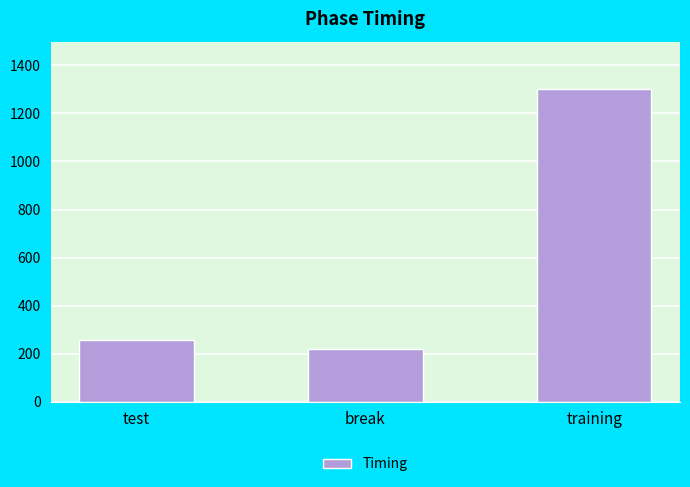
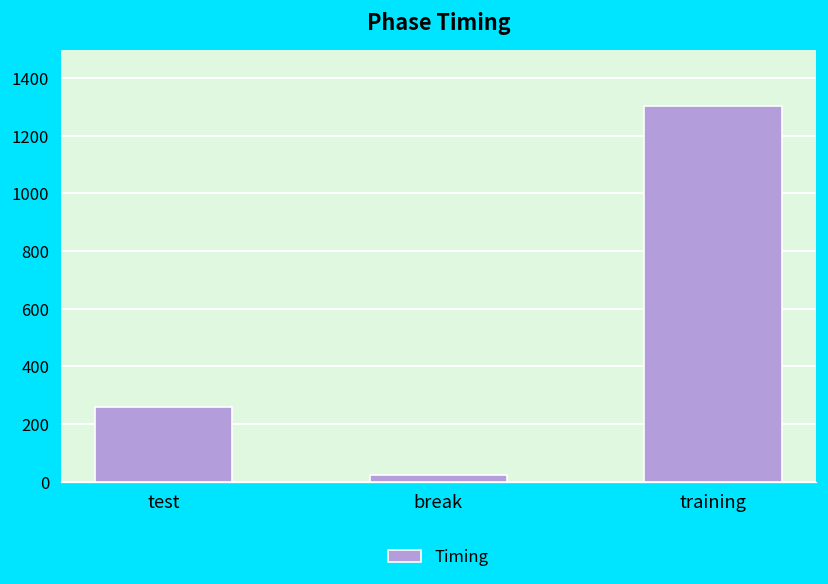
  {
    "test": 260,
-   "break": 220,
+   "break": 20,
    "training": 1300
  }
